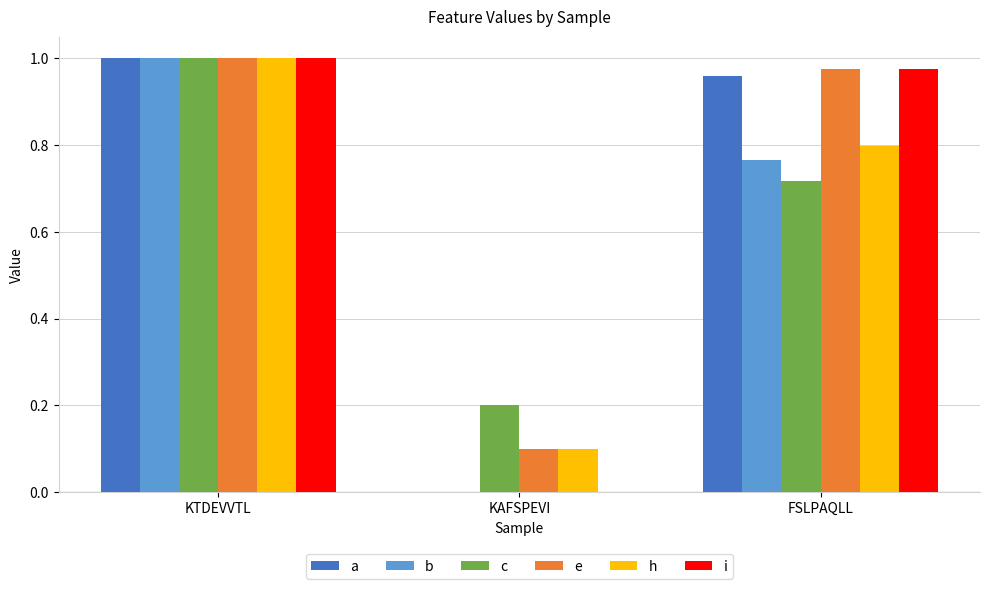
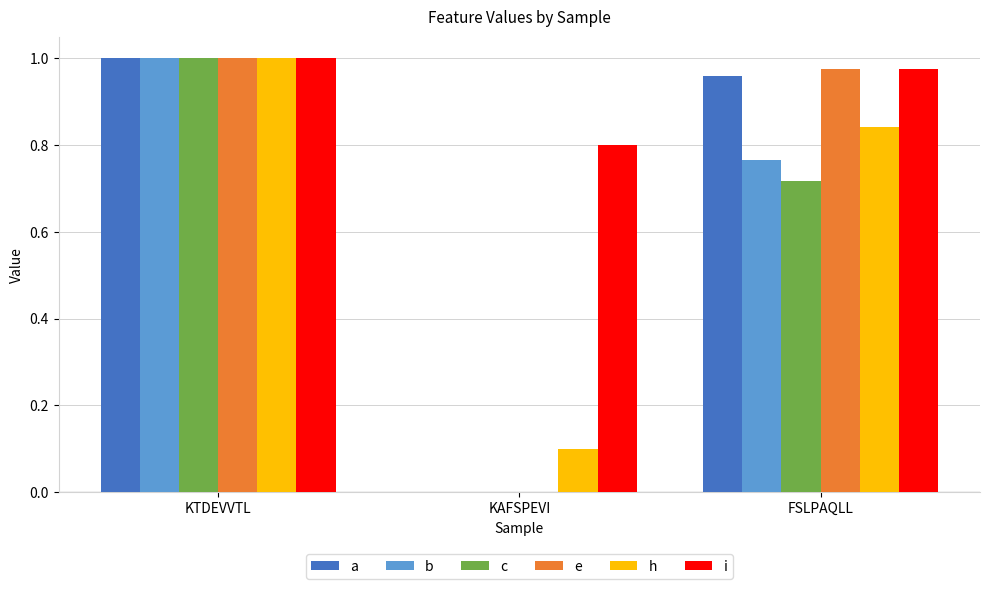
  {
    "c": {
      "KTDEVVTL": 1.0,
-     "KAFSPEVI": 0.2,
+     "KAFSPEVI": 0.0,
      "FSLPAQLL": 0.72
    },
    "e": {
      "KTDEVVTL": 1.0,
-     "KAFSPEVI": 0.1,
+     "KAFSPEVI": 0.0,
      "FSLPAQLL": 0.98
    },
    "h": {
      "KTDEVVTL": 1.00,
      "KAFSPEVI": 0.10,
-     "FSLPAQLL": 0.80
+     "FSLPAQLL": 0.84
    },
    "i": {
      "KTDEVVTL": 1.0,
-     "KAFSPEVI": 0.0,
+     "KAFSPEVI": 0.8,
      "FSLPAQLL": 0.97
    }
  }
